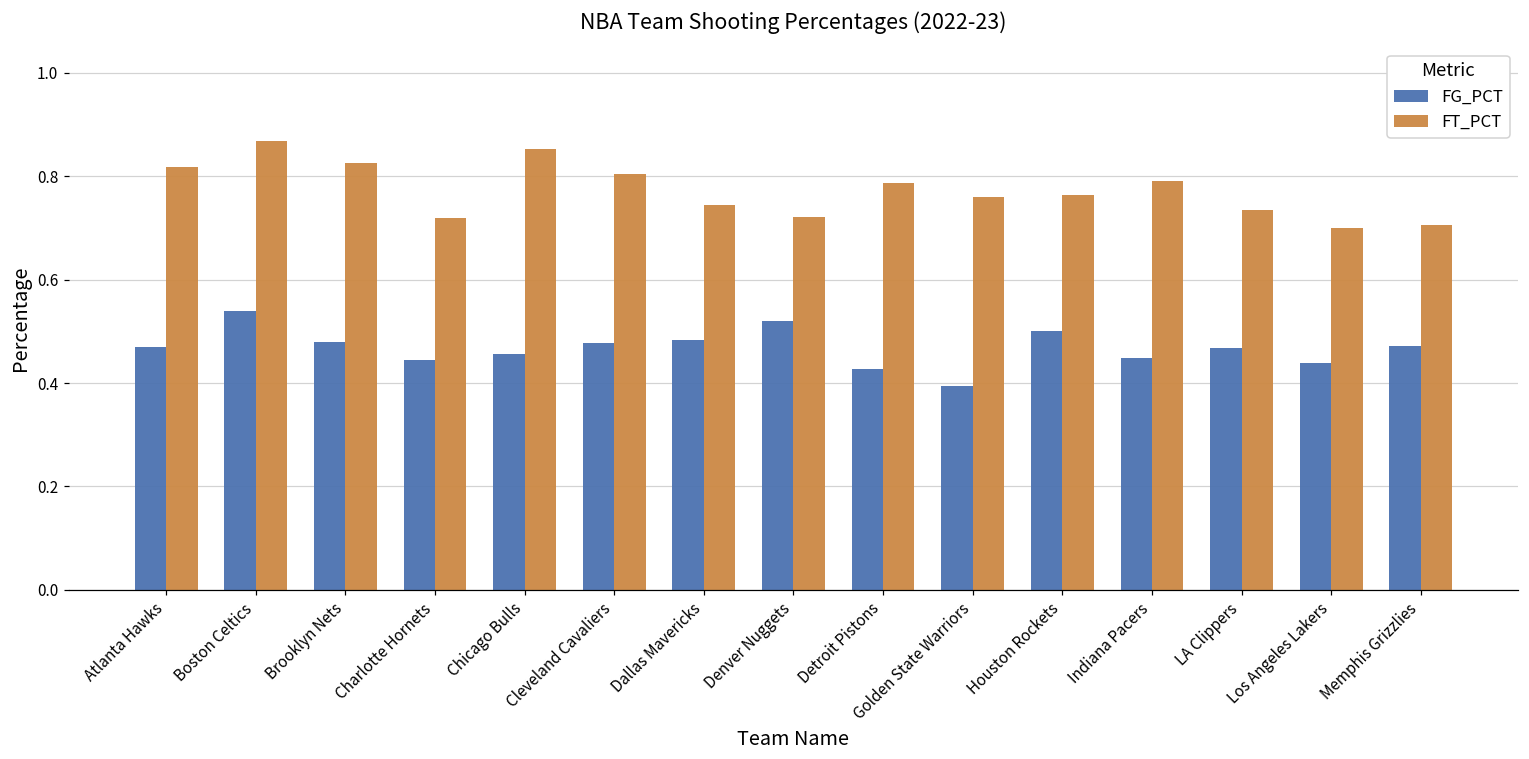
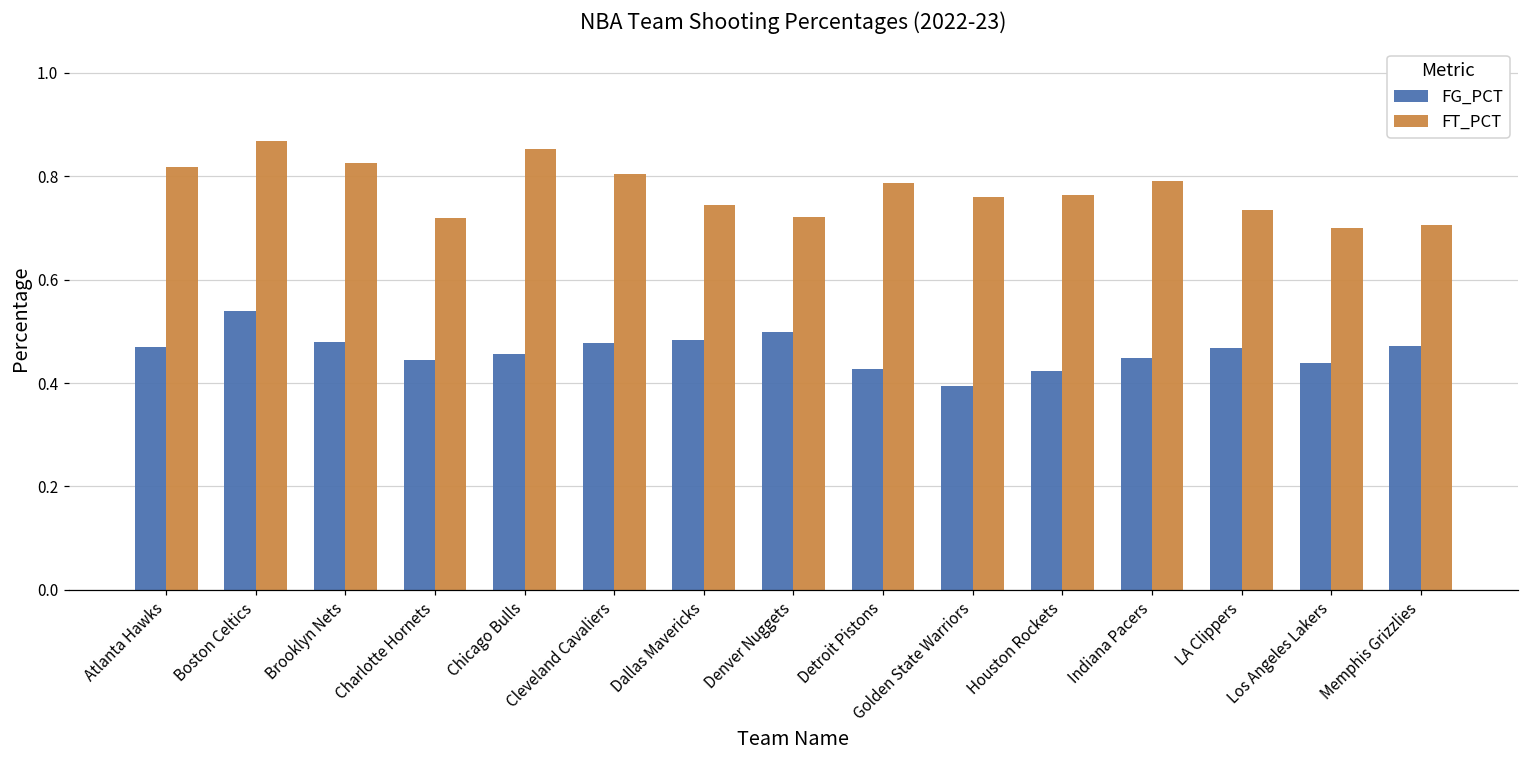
  {
    "FG_PCT": {
      "Atlanta Hawks": 0.47,
      "Boston Celtics": 0.54,
      "Brooklyn Nets": 0.48,
      "Charlotte Hornets": 0.45,
      "Chicago Bulls": 0.46,
      "Cleveland Cavaliers": 0.48,
      "Dallas Mavericks": 0.48,
-     "Denver Nuggets": 0.52,
+     "Denver Nuggets": 0.50,
      "Detroit Pistons": 0.43,
      "Golden State Warriors": 0.39,
-     "Houston Rockets": 0.50,
+     "Houston Rockets": 0.42,
      "Indiana Pacers": 0.45,
      "LA Clippers": 0.47,
      "Los Angeles Lakers": 0.44,
      "Memphis Grizzlies": 0.47
    },
    "FT_PCT": {
      "Atlanta Hawks": 0.82,
      "Boston Celtics": 0.87,
      "Brooklyn Nets": 0.83,
      "Charlotte Hornets": 0.72,
      "Chicago Bulls": 0.85,
      "Cleveland Cavaliers": 0.80,
      "Dallas Mavericks": 0.75,
      "Denver Nuggets": 0.72,
      "Detroit Pistons": 0.79,
      "Golden State Warriors": 0.76,
      "Houston Rockets": 0.76,
      "Indiana Pacers": 0.79,
      "LA Clippers": 0.73,
      "Los Angeles Lakers": 0.70,
      "Memphis Grizzlies": 0.71
    }
  }
